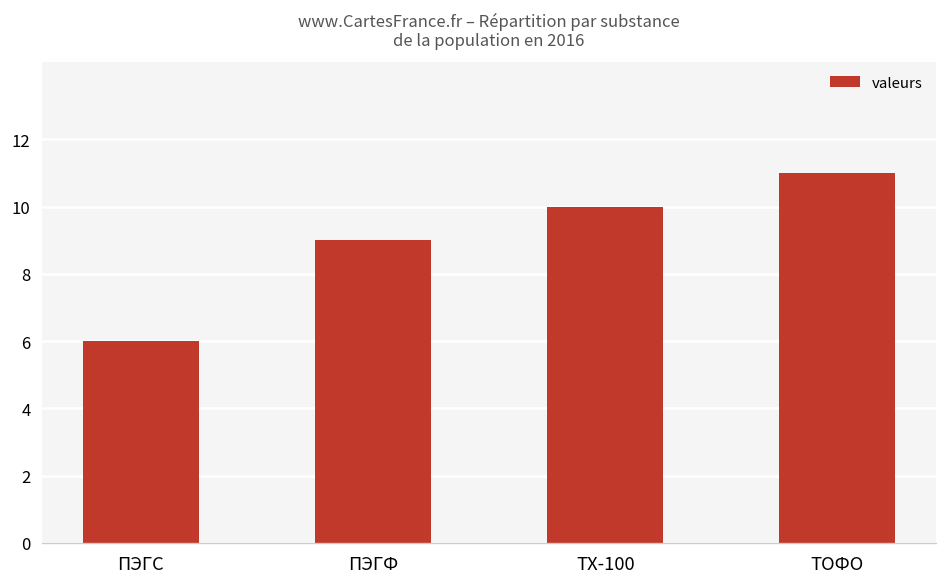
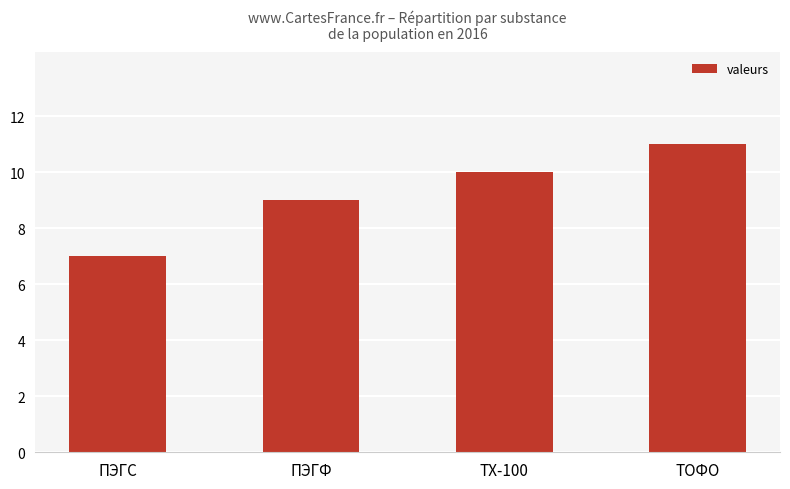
  {
-   "ПЭГС": 6,
+   "ПЭГС": 7,
    "ПЭГФ": 9,
    "ТХ-100": 10,
    "ТОФО": 11
  }
